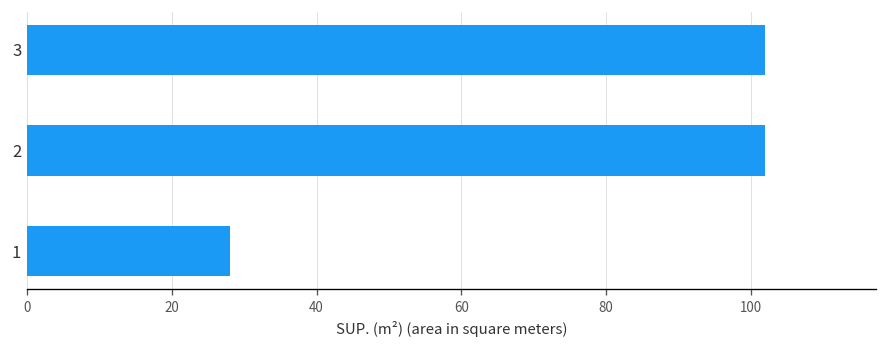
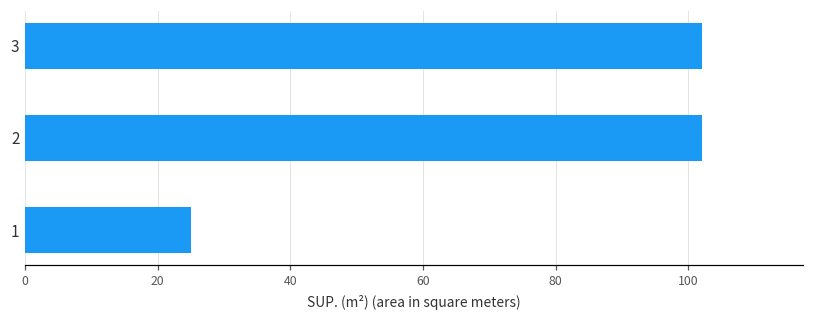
  {
    "3": 102,
    "2": 102,
-   "1": 28
+   "1": 25
  }
